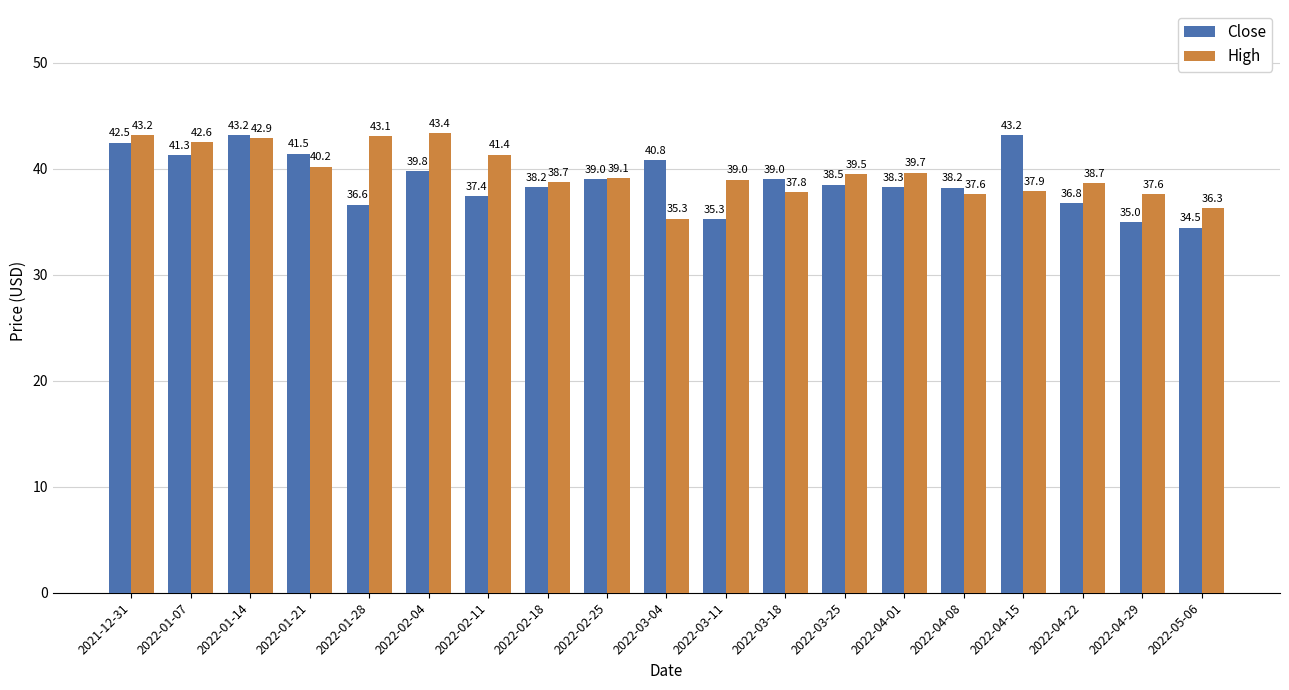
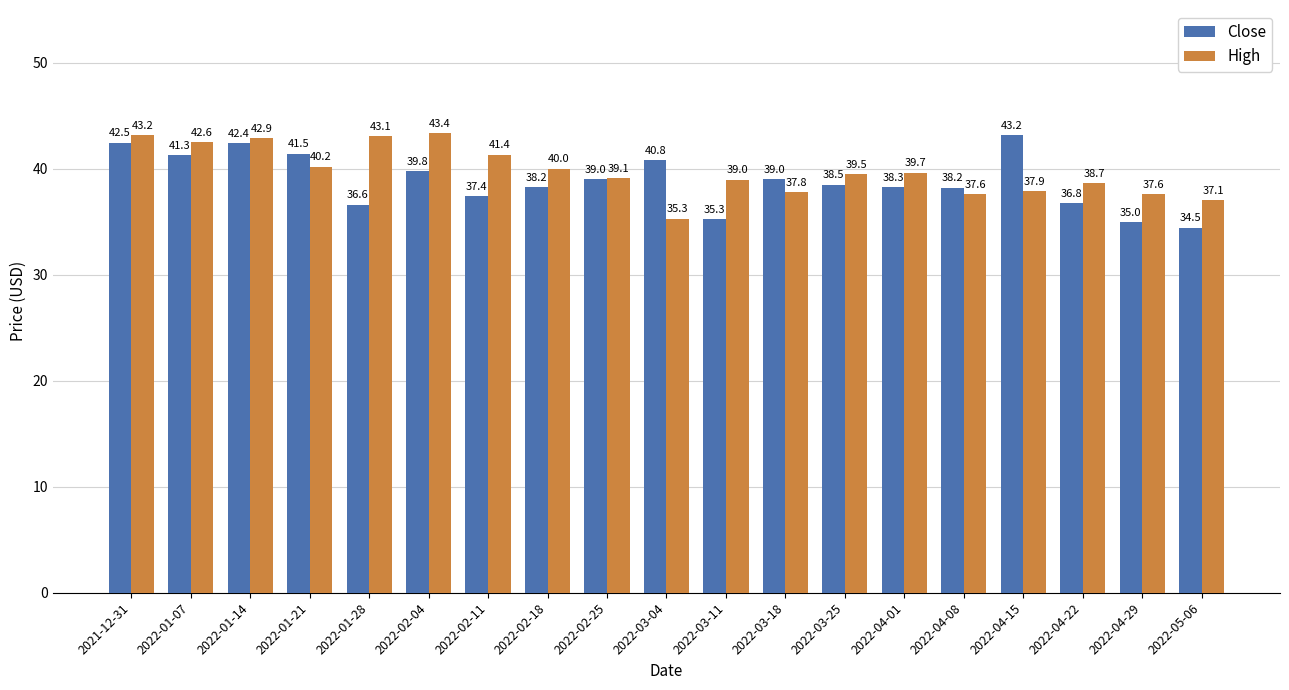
  {
    "Close": {
      "2021-12-31": 42.5,
      "2022-01-07": 41.3,
-     "2022-01-14": 43.2,
+     "2022-01-14": 42.4,
      "2022-01-21": 41.5,
      "2022-01-28": 36.6,
      "2022-02-04": 39.8,
      "2022-02-11": 37.4,
      "2022-02-18": 38.2,
      "2022-02-25": 39.0,
      "2022-03-04": 40.8,
      "2022-03-11": 35.3,
      "2022-03-18": 39.0,
      "2022-03-25": 38.5,
      "2022-04-01": 38.3,
      "2022-04-08": 38.2,
      "2022-04-15": 43.2,
      "2022-04-22": 36.8,
      "2022-04-29": 35.0,
      "2022-05-06": 34.5
    },
    "High": {
      "2021-12-31": 43.2,
      "2022-01-07": 42.6,
      "2022-01-14": 42.9,
      "2022-01-21": 40.2,
      "2022-01-28": 43.1,
      "2022-02-04": 43.4,
      "2022-02-11": 41.4,
-     "2022-02-18": 38.7,
+     "2022-02-18": 40.0,
      "2022-02-25": 39.1,
      "2022-03-04": 35.3,
      "2022-03-11": 39.0,
      "2022-03-18": 37.8,
      "2022-03-25": 39.5,
      "2022-04-01": 39.7,
      "2022-04-08": 37.6,
      "2022-04-15": 37.9,
      "2022-04-22": 38.7,
      "2022-04-29": 37.6,
-     "2022-05-06": 36.3
+     "2022-05-06": 37.1
    }
  }
